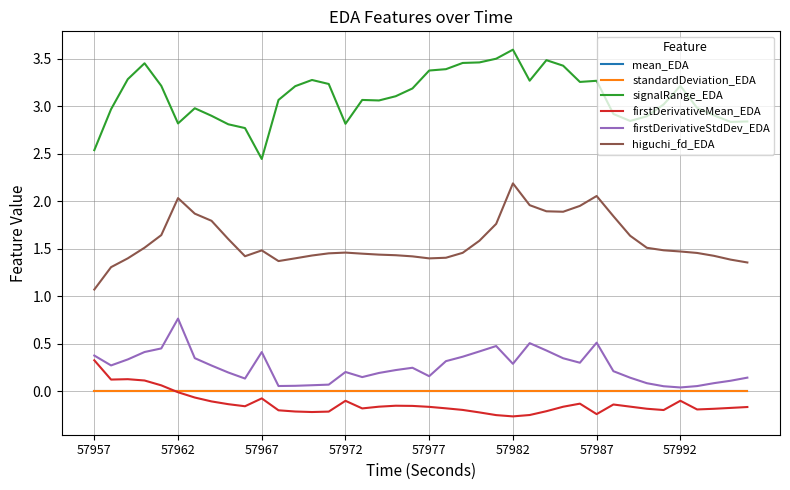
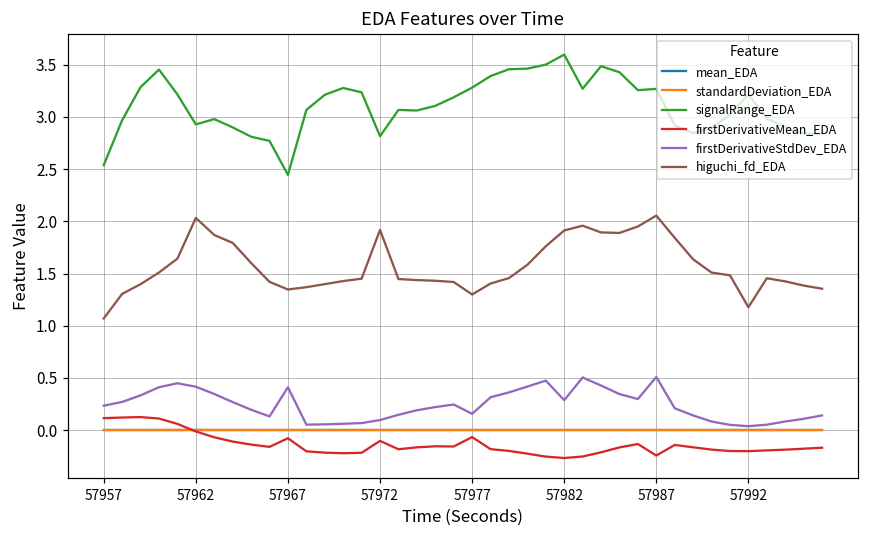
  {
    "standardDeviation_EDA": {
      "57957": 0.0,
      "57967": 0.0,
      "57972": 0.0,
      "57977": 0.0,
      "57982": 0.0,
      "57987": 0.0,
      "57992": 0.0
    },
    "signalRange_EDA": {
      "57957": 2.5,
-     "57962": 2.8,
+     "57962": 2.9,
      "57967": 2.4,
      "57972": 2.8,
-     "57977": 3.4,
+     "57977": 3.3,
      "57982": 3.6,
      "57987": 3.3
    },
    "firstDerivativeMean_EDA": {
-     "57957": 0.3,
+     "57957": 0.1,
      "57967": -0.1,
      "57972": -0.1,
-     "57977": -0.2,
+     "57977": -0.1,
      "57982": -0.3,
      "57987": -0.2,
-     "57992": -0.1
+     "57992": -0.2
    },
    "firstDerivativeStdDev_EDA": {
-     "57957": 0.4,
-     "57962": 0.8,
+     "57957": 0.2,
+     "57962": 0.4,
      "57967": 0.4,
-     "57972": 0.2,
+     "57972": 0.1,
      "57977": 0.2,
      "57982": 0.3,
      "57987": 0.5,
      "57992": 0.0
    },
    "higuchi_fd_EDA": {
      "57957": 1.1,
      "57962": 2.0,
-     "57967": 1.5,
-     "57972": 1.5,
-     "57977": 1.4,
-     "57982": 2.2,
+     "57967": 1.3,
+     "57972": 1.9,
+     "57977": 1.3,
+     "57982": 1.9,
      "57987": 2.1,
-     "57992": 1.5
+     "57992": 1.2
    }
  }
